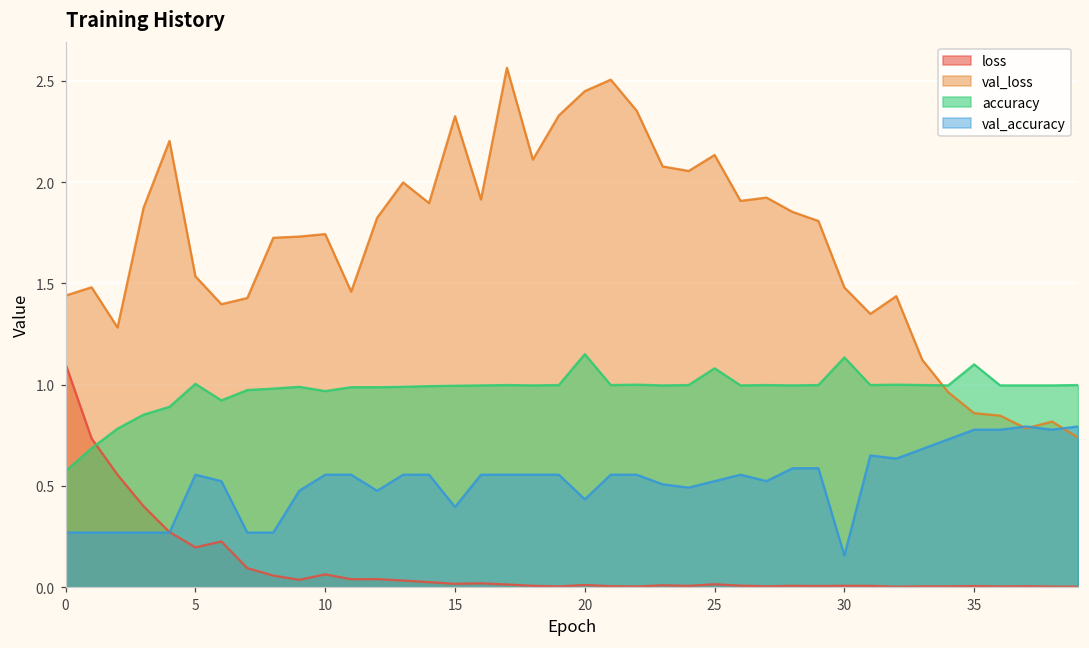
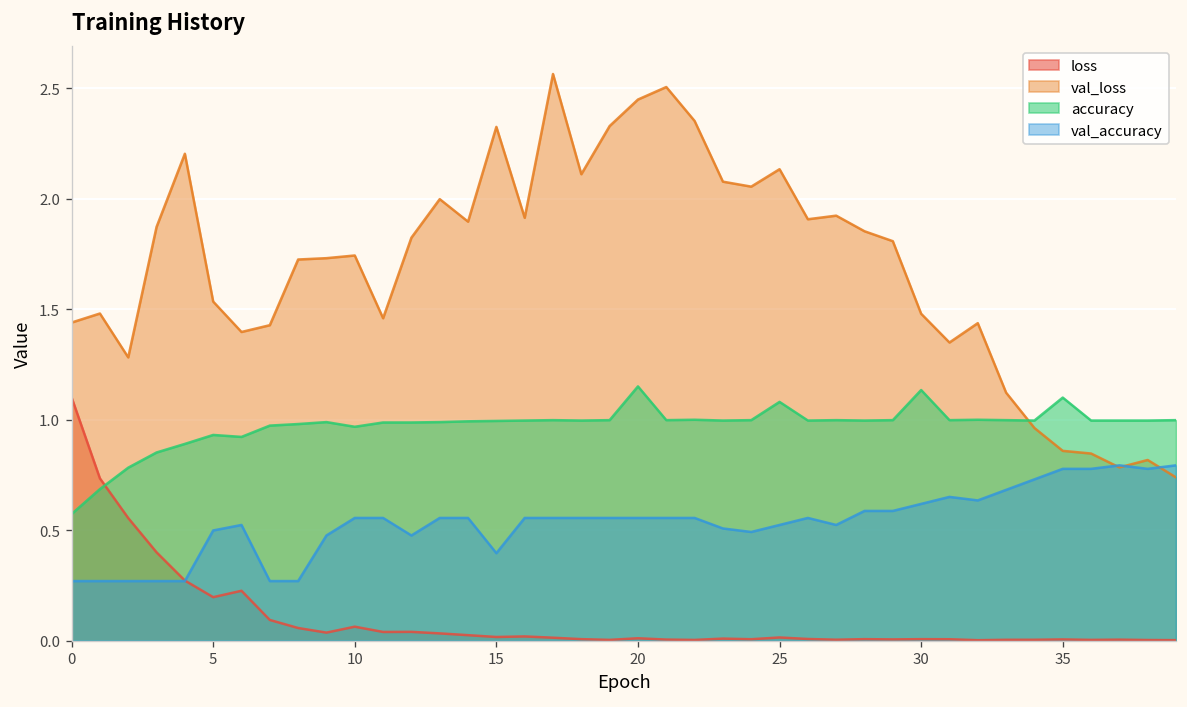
  {
    "accuracy": {
      "0": 0.57,
-     "5": 1.00,
+     "5": 0.93,
      "10": 0.97,
      "15": 0.99,
      "20": 1.15,
      "25": 1.08,
      "30": 1.13,
      "35": 1.10
    },
    "val_accuracy": {
      "0": 0.27,
-     "5": 0.56,
+     "5": 0.50,
      "10": 0.56,
      "15": 0.40,
-     "20": 0.43,
+     "20": 0.56,
      "25": 0.52,
-     "30": 0.16,
+     "30": 0.62,
      "35": 0.78
    }
  }
